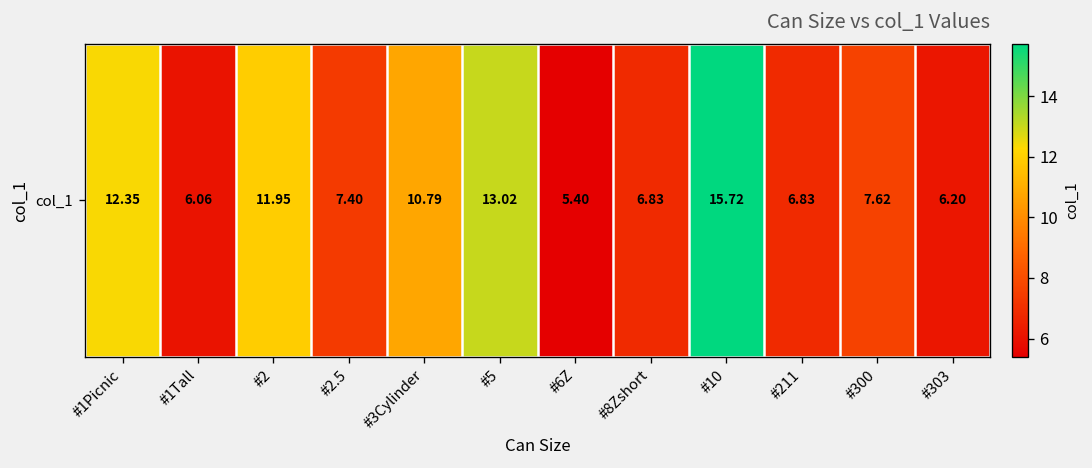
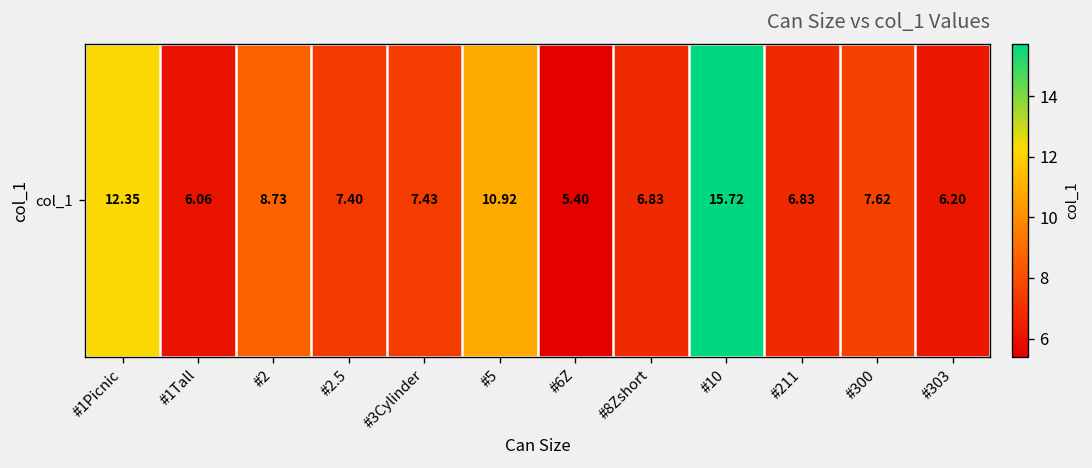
  {
    "col_1": {
      "#1Picnic": 12.35,
      "#1Tall": 6.06,
-     "#2": 11.95,
+     "#2": 8.73,
      "#2.5": 7.40,
-     "#3Cylinder": 10.79,
-     "#5": 13.02,
+     "#3Cylinder": 7.43,
+     "#5": 10.92,
      "#6Z": 5.40,
      "#8Zshort": 6.83,
      "#10": 15.72,
      "#211": 6.83,
      "#300": 7.62,
      "#303": 6.20
    }
  }
